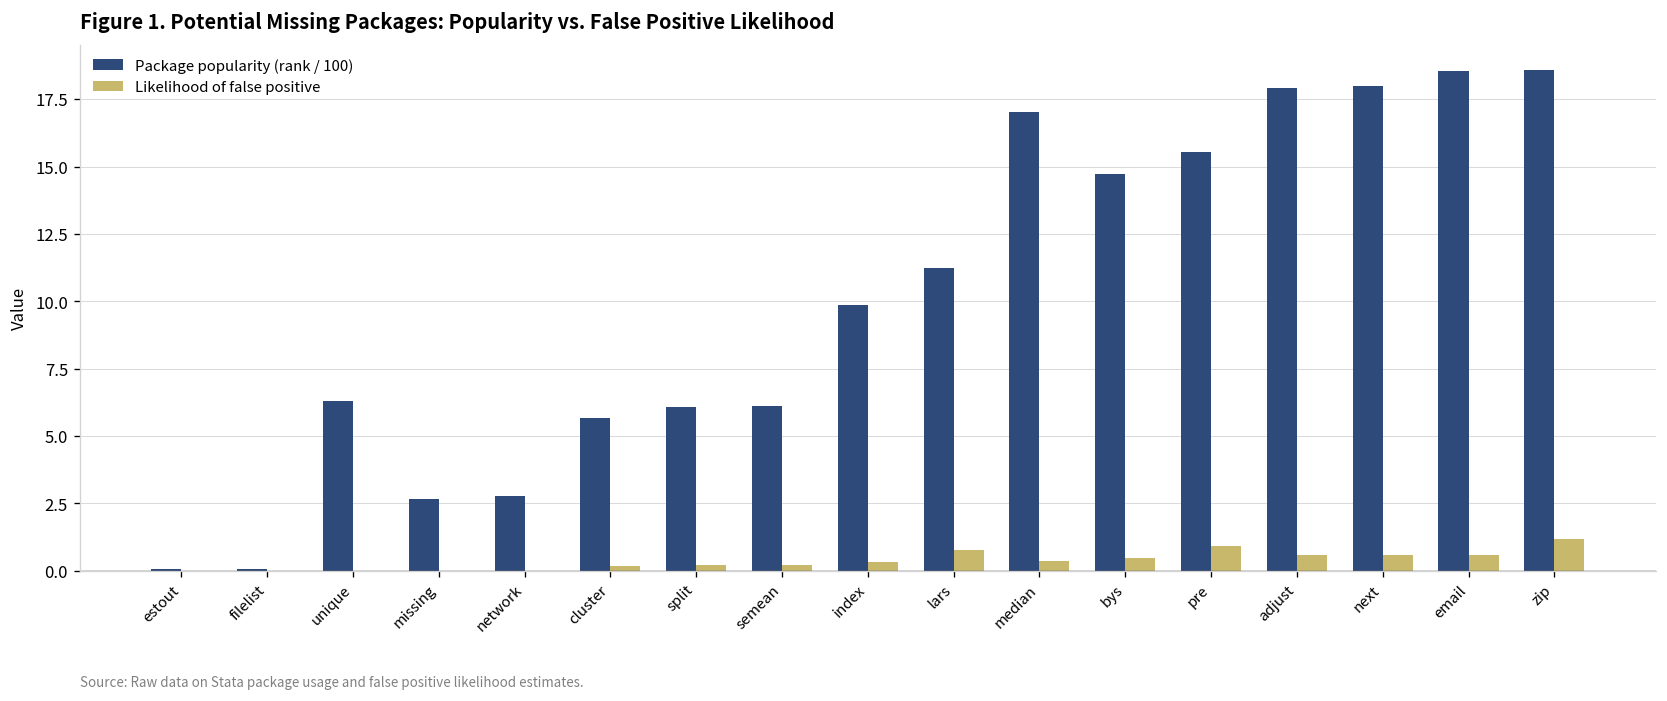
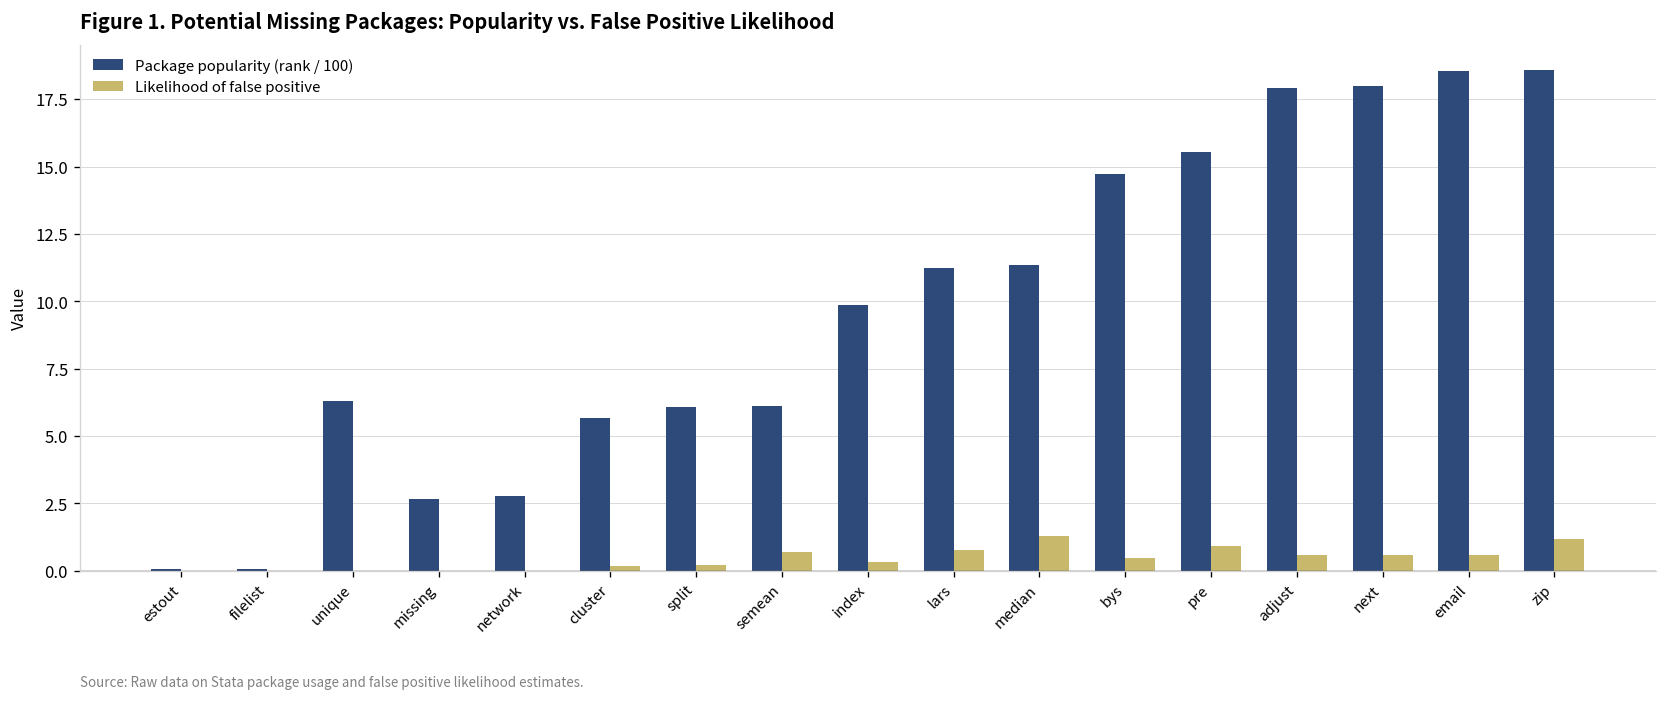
  {
    "Package popularity (rank / 100)": {
      "unique": 6.3,
      "missing": 2.7,
      "network": 2.8,
      "cluster": 5.7,
      "split": 6.1,
      "semean": 6.1,
      "index": 9.9,
      "lars": 11.2,
-     "median": 17.0,
+     "median": 11.3,
      "bys": 14.7,
      "pre": 15.5,
      "adjust": 17.9,
      "next": 18.0,
      "email": 18.5,
      "zip": 18.6
    },
    "Likelihood of false positive": {
      "estout": 0.0,
      "filelist": 0.0,
      "unique": 0.0,
      "missing": 0.0,
      "network": 0.0,
      "cluster": 0.2,
      "split": 0.2,
-     "semean": 0.2,
+     "semean": 0.7,
      "index": 0.3,
      "lars": 0.8,
-     "median": 0.4,
+     "median": 1.3,
      "bys": 0.5,
      "pre": 0.9,
      "adjust": 0.6,
      "next": 0.6,
      "email": 0.6,
      "zip": 1.2
    }
  }
